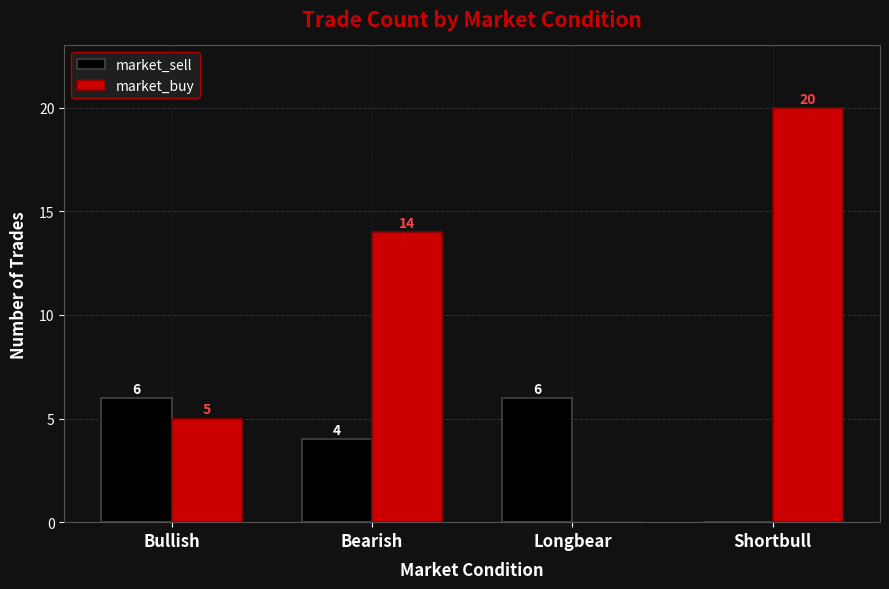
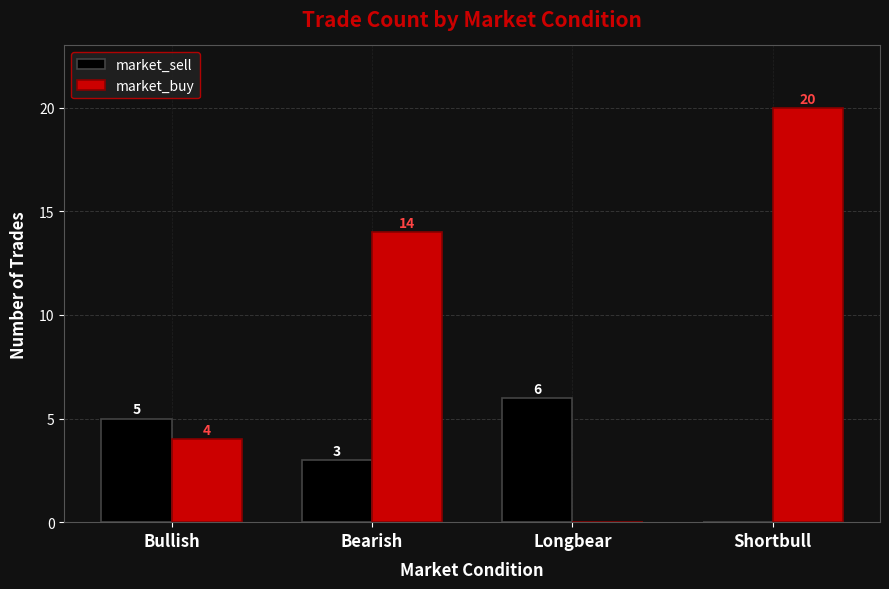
  {
    "market_sell": {
-     "Bullish": 6,
-     "Bearish": 4,
+     "Bullish": 5,
+     "Bearish": 3,
      "Longbear": 6
    },
    "market_buy": {
-     "Bullish": 5,
+     "Bullish": 4,
      "Bearish": 14,
      "Shortbull": 20
    }
  }
